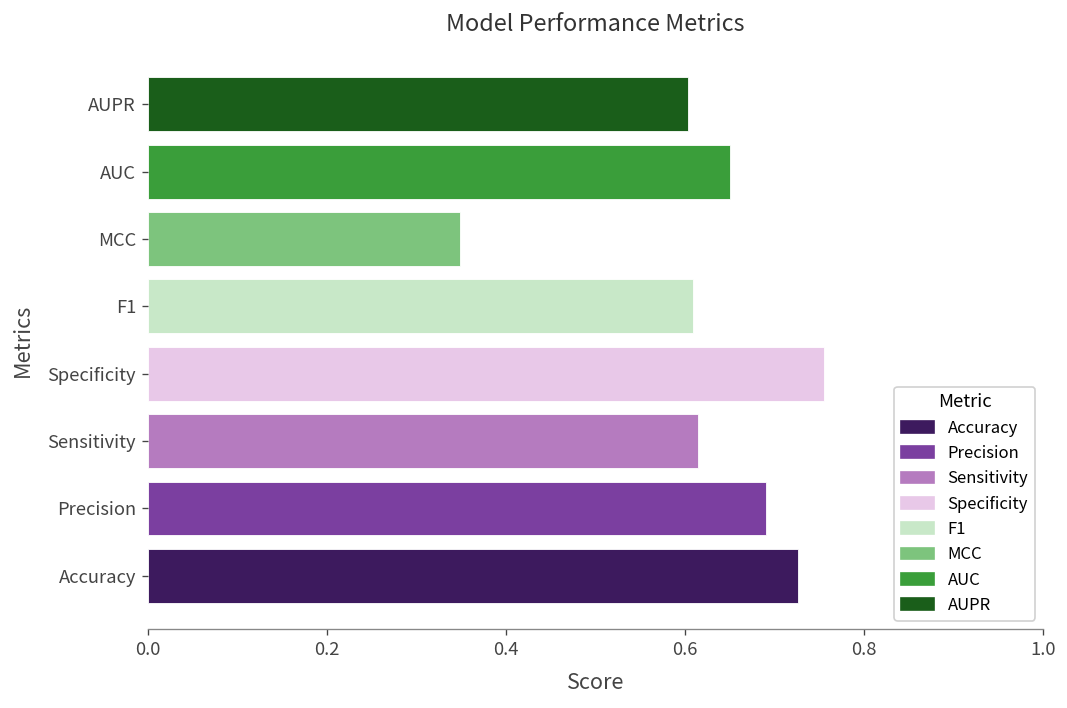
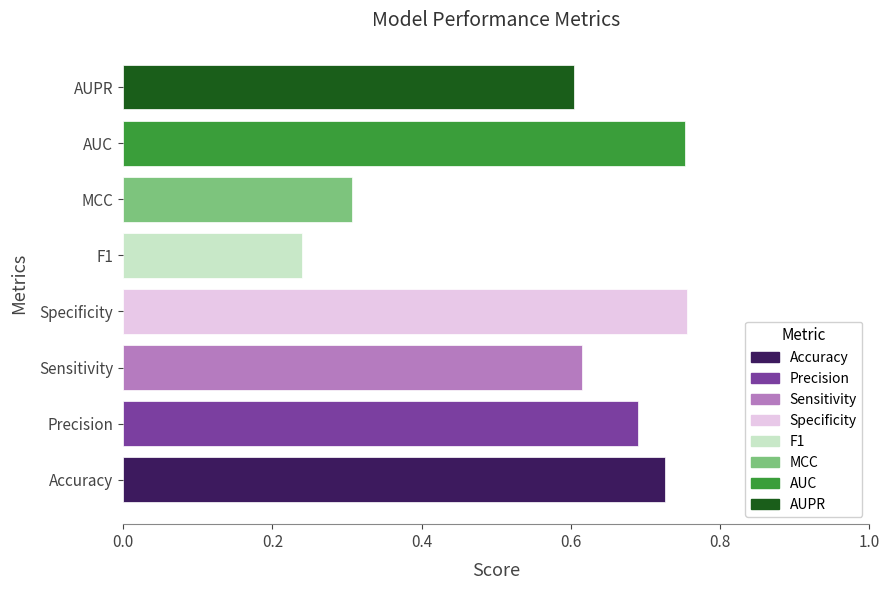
  {
    "AUPR": 0.60,
-   "AUC": 0.65,
-   "MCC": 0.35,
-   "F1": 0.61,
+   "AUC": 0.75,
+   "MCC": 0.31,
+   "F1": 0.24,
    "Specificity": 0.76,
    "Sensitivity": 0.61,
    "Precision": 0.69,
    "Accuracy": 0.73
  }
